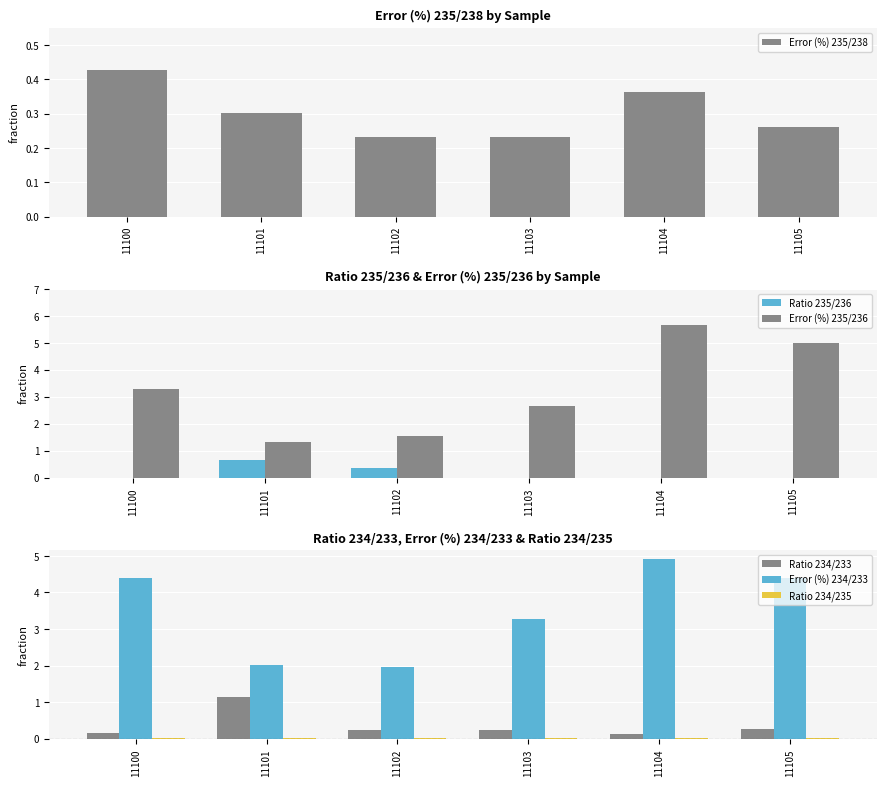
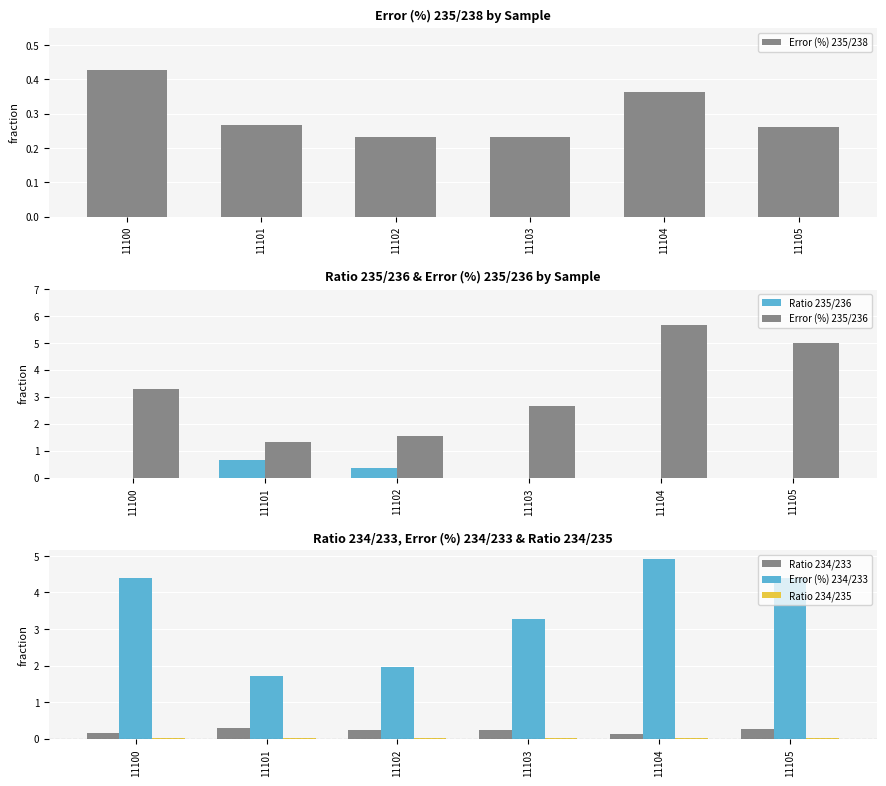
  {
    "Error (%) 235/238 by Sample": {
      "11100": 0.43,
-     "11101": 0.30,
+     "11101": 0.27,
      "11102": 0.23,
      "11103": 0.23,
      "11104": 0.36,
      "11105": 0.26
    },
    "Ratio 235/236 & Error (%) 235/236 by Sample": {
      "Ratio 235/236": {
        "11101": 0.7,
        "11102": 0.4
      },
      "Error (%) 235/236": {
        "11100": 3.3,
        "11101": 1.3,
        "11102": 1.6,
        "11103": 2.7,
        "11104": 5.7,
        "11105": 5.0
      }
    },
    "Ratio 234/233, Error (%) 234/233 & Ratio 234/235": {
      "Ratio 234/233": {
        "11100": 0.2,
-       "11101": 1.1,
+       "11101": 0.3,
        "11102": 0.2,
        "11103": 0.2,
        "11104": 0.1,
        "11105": 0.3
      },
      "Error (%) 234/233": {
        "11100": 4.4,
-       "11101": 2.0,
+       "11101": 1.7,
        "11102": 2.0,
        "11103": 3.3,
        "11104": 4.9
      }
    }
  }
